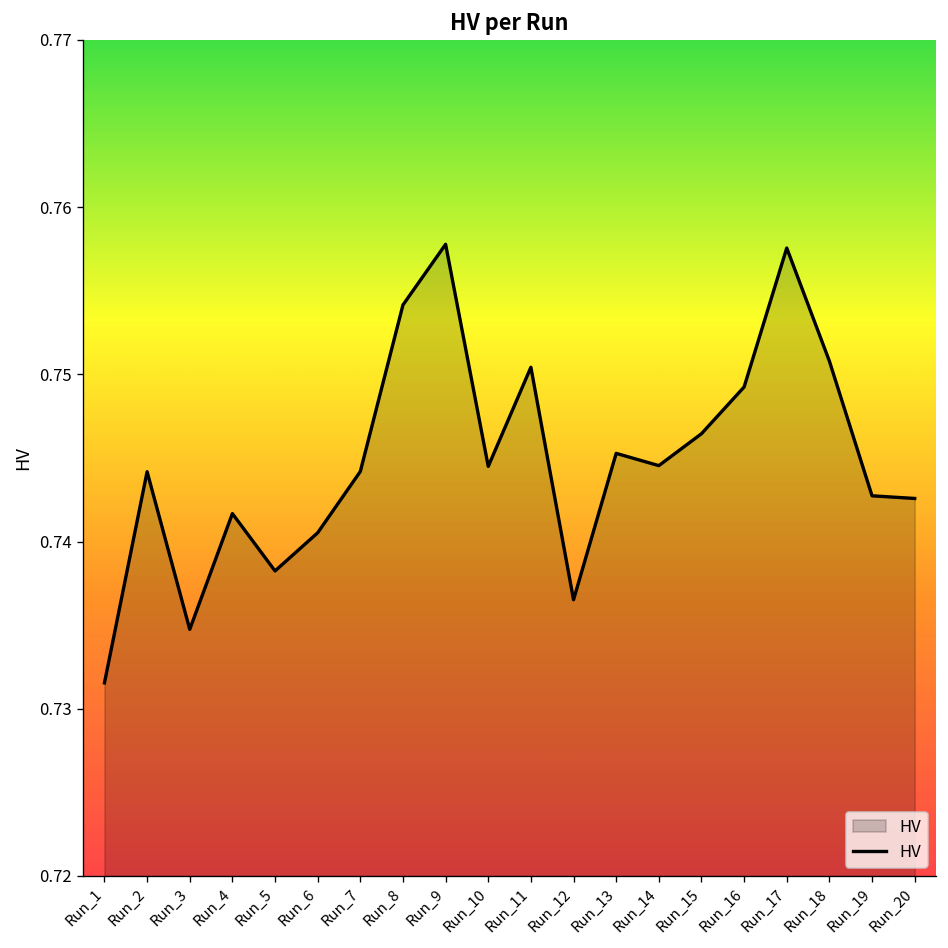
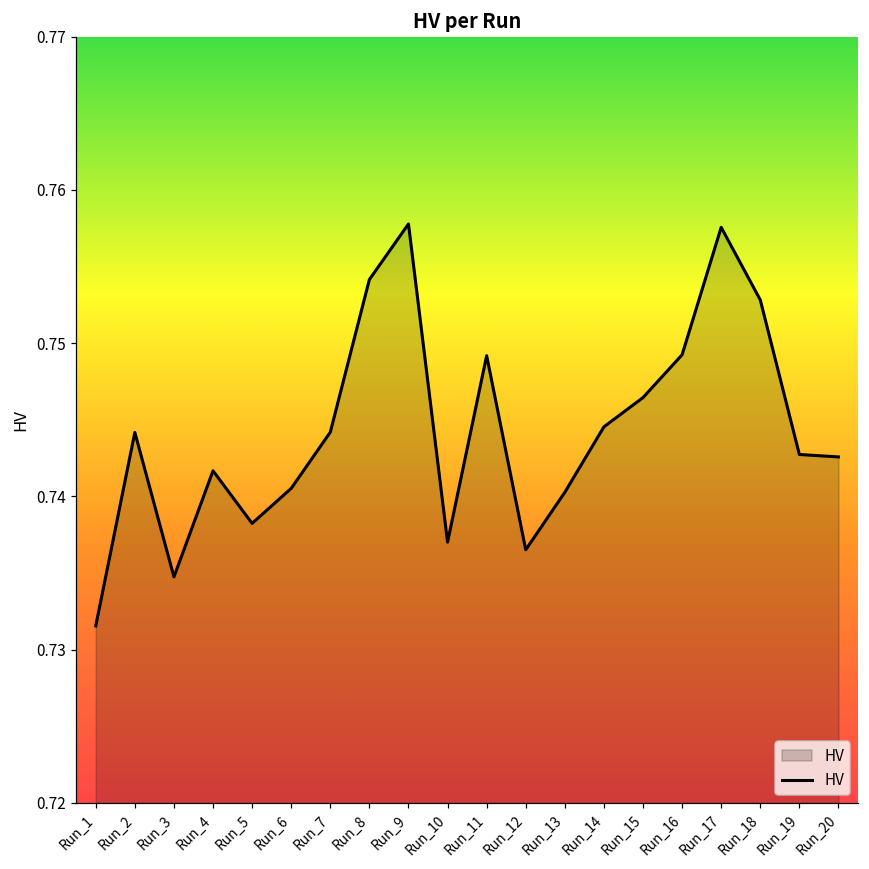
  {
    "Run_1": 0.7315,
    "Run_2": 0.7442,
    "Run_3": 0.7347,
    "Run_4": 0.7417,
    "Run_5": 0.7382,
    "Run_6": 0.7405,
    "Run_7": 0.7442,
    "Run_8": 0.7542,
    "Run_9": 0.7578,
-   "Run_10": 0.7445,
-   "Run_11": 0.7504,
+   "Run_10": 0.7370,
+   "Run_11": 0.7492,
    "Run_12": 0.7365,
-   "Run_13": 0.7453,
+   "Run_13": 0.7403,
    "Run_14": 0.7445,
    "Run_15": 0.7465,
    "Run_16": 0.7492,
    "Run_17": 0.7576,
-   "Run_18": 0.7508,
+   "Run_18": 0.7528,
    "Run_19": 0.7427,
    "Run_20": 0.7426
  }
